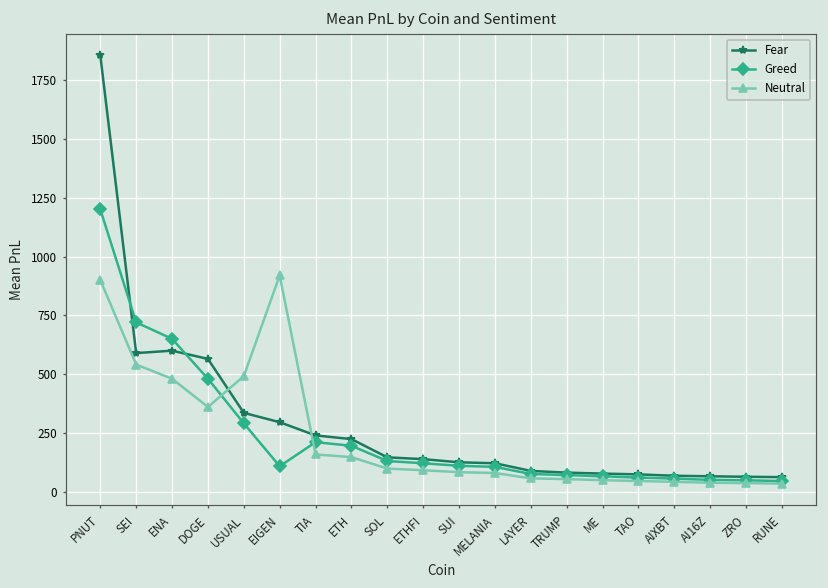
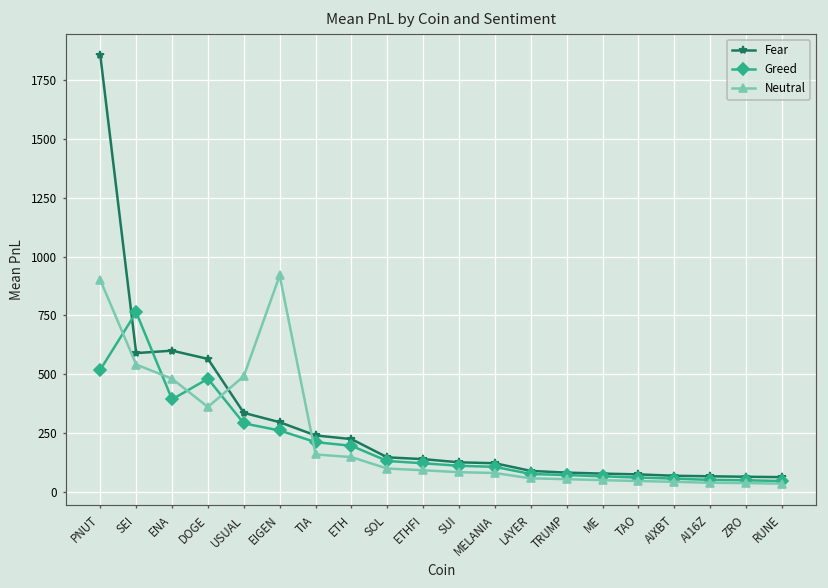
  {
    "Fear": {
      "PNUT": 1860,
      "SEI": 590,
      "ENA": 600,
      "DOGE": 560,
      "USUAL": 340,
      "EIGEN": 300,
      "TIA": 240,
      "ETH": 220,
      "SOL": 150,
      "ETHFI": 140,
      "SUI": 130,
      "MELANIA": 120,
      "LAYER": 90,
      "TAO": 70,
      "AI16Z": 70,
      "ZRO": 60,
      "RUNE": 60
    },
    "Greed": {
-     "PNUT": 1200,
-     "SEI": 720,
-     "ENA": 650,
+     "PNUT": 520,
+     "SEI": 760,
+     "ENA": 390,
      "DOGE": 480,
      "USUAL": 290,
-     "EIGEN": 110,
+     "EIGEN": 260,
      "TIA": 210,
      "ETH": 200,
      "SOL": 130,
      "ETHFI": 120,
      "SUI": 110,
      "MELANIA": 110,
      "LAYER": 80,
      "TAO": 60
    },
    "Neutral": {
      "PNUT": 900,
      "SEI": 540,
      "ENA": 480,
      "DOGE": 360,
      "USUAL": 490,
      "EIGEN": 920,
      "TIA": 160,
      "ETH": 150,
      "SOL": 100,
      "ETHFI": 90,
      "SUI": 80,
      "MELANIA": 80,
      "LAYER": 60,
      "TRUMP": 50,
      "ME": 50,
      "TAO": 50,
      "AIXBT": 40
    }
  }
